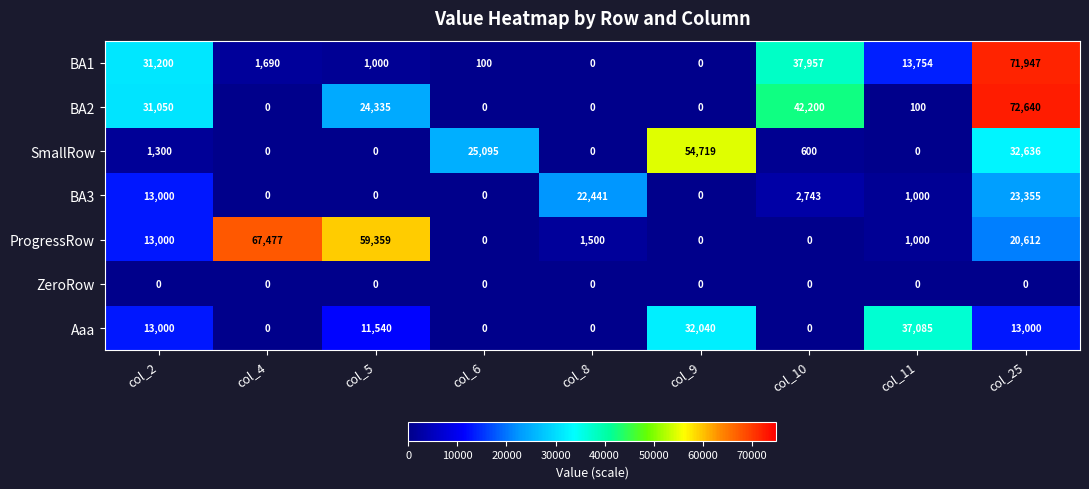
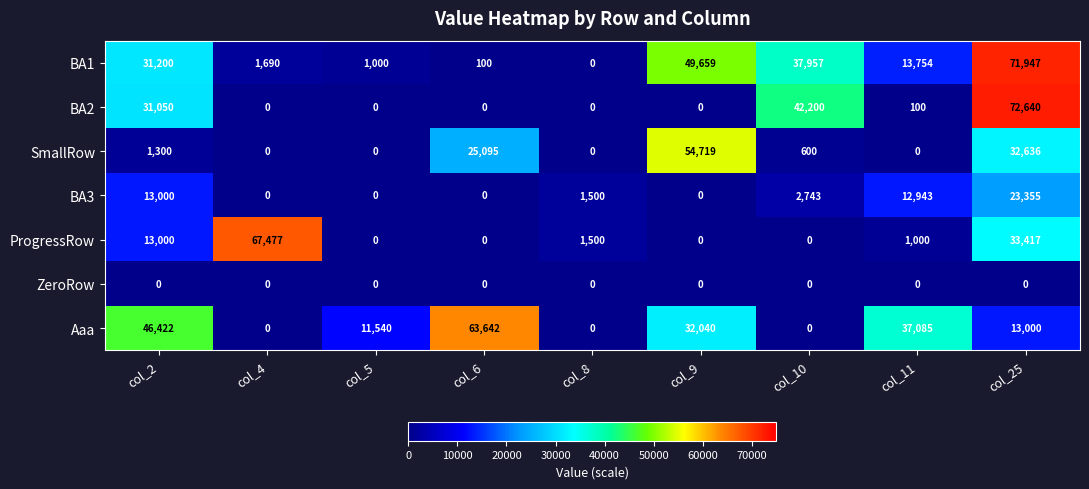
  {
    "BA1": {
      "col_2": "31,200",
      "col_4": "1,690",
      "col_5": "1,000",
      "col_6": "100",
      "col_8": "0",
-     "col_9": "0",
+     "col_9": "49,659",
      "col_10": "37,957",
      "col_11": "13,754",
      "col_25": "71,947"
    },
    "BA2": {
      "col_2": "31,050",
      "col_4": "0",
-     "col_5": "24,335",
+     "col_5": "0",
      "col_6": "0",
      "col_8": "0",
      "col_9": "0",
      "col_10": "42,200",
      "col_11": "100",
      "col_25": "72,640"
    },
    "SmallRow": {
      "col_2": "1,300",
      "col_4": "0",
      "col_5": "0",
      "col_6": "25,095",
      "col_8": "0",
      "col_9": "54,719",
      "col_10": "600",
      "col_11": "0",
      "col_25": "32,636"
    },
    "BA3": {
      "col_2": "13,000",
      "col_4": "0",
      "col_5": "0",
      "col_6": "0",
-     "col_8": "22,441",
+     "col_8": "1,500",
      "col_9": "0",
      "col_10": "2,743",
-     "col_11": "1,000",
+     "col_11": "12,943",
      "col_25": "23,355"
    },
    "ProgressRow": {
      "col_2": "13,000",
      "col_4": "67,477",
-     "col_5": "59,359",
+     "col_5": "0",
      "col_6": "0",
      "col_8": "1,500",
      "col_9": "0",
      "col_10": "0",
      "col_11": "1,000",
-     "col_25": "20,612"
+     "col_25": "33,417"
    },
    "ZeroRow": {
      "col_2": "0",
      "col_4": "0",
      "col_5": "0",
      "col_6": "0",
      "col_8": "0",
      "col_9": "0",
      "col_10": "0",
      "col_11": "0",
      "col_25": "0"
    },
    "Aaa": {
-     "col_2": "13,000",
+     "col_2": "46,422",
      "col_4": "0",
      "col_5": "11,540",
-     "col_6": "0",
+     "col_6": "63,642",
      "col_8": "0",
      "col_9": "32,040",
      "col_10": "0",
      "col_11": "37,085",
      "col_25": "13,000"
    }
  }
